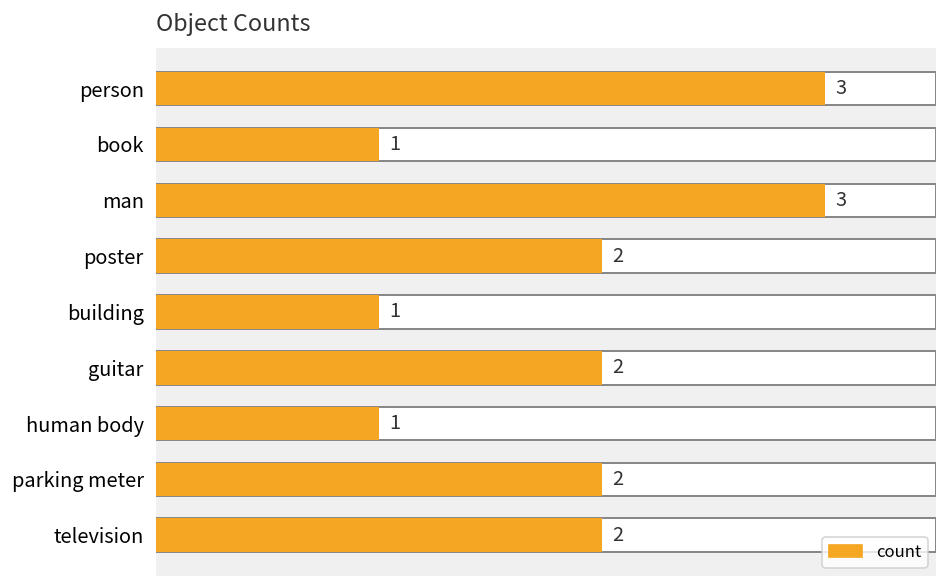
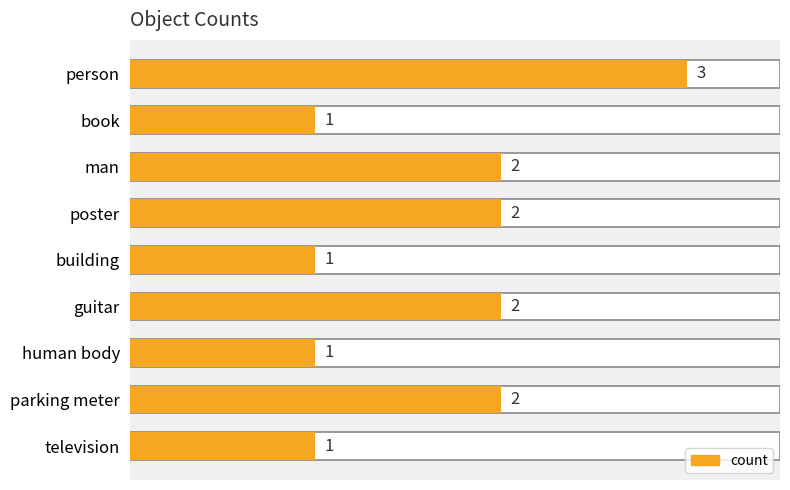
  {
    "person": 3,
    "book": 1,
-   "man": 3,
+   "man": 2,
    "poster": 2,
    "building": 1,
    "guitar": 2,
    "human body": 1,
    "parking meter": 2,
-   "television": 2
+   "television": 1
  }
